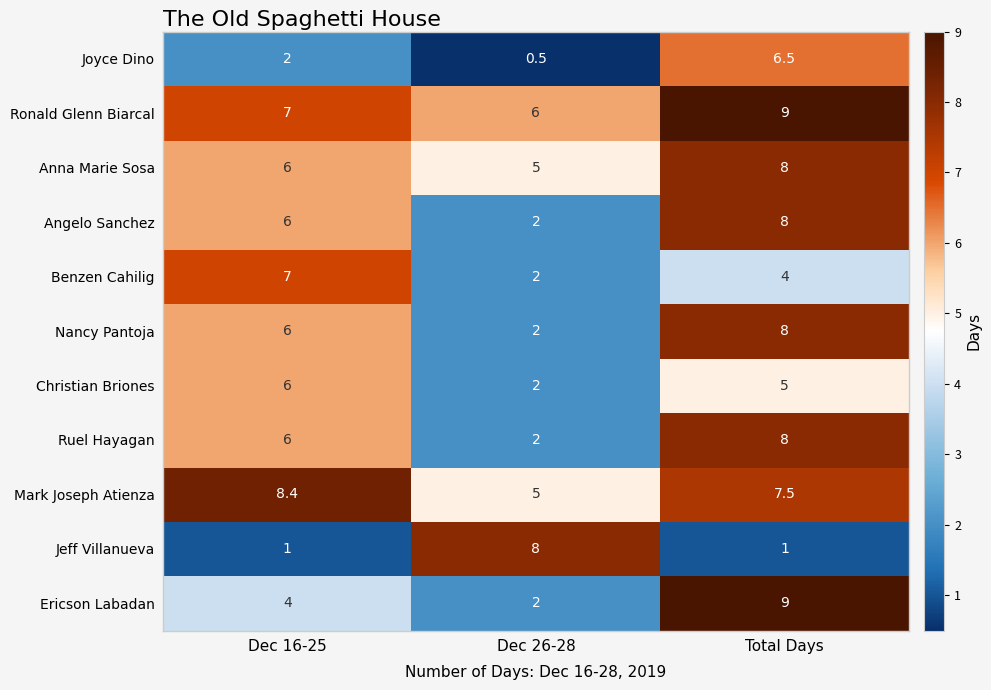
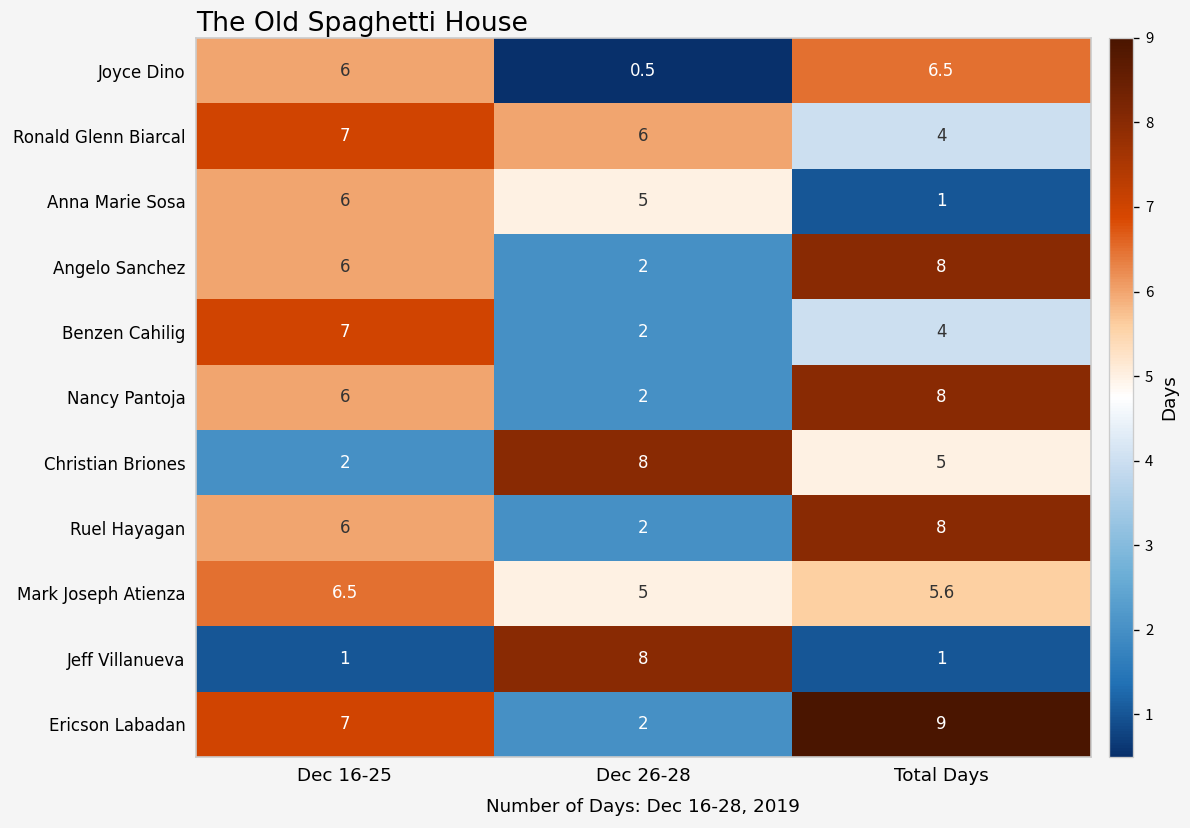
  {
    "Joyce Dino": {
-     "Dec 16-25": 2,
+     "Dec 16-25": 6,
      "Dec 26-28": 0.5,
      "Total Days": 6.5
    },
    "Ronald Glenn Biarcal": {
      "Dec 16-25": 7,
      "Dec 26-28": 6,
-     "Total Days": 9
+     "Total Days": 4
    },
    "Anna Marie Sosa": {
      "Dec 16-25": 6,
      "Dec 26-28": 5,
-     "Total Days": 8
+     "Total Days": 1
    },
    "Angelo Sanchez": {
      "Dec 16-25": 6,
      "Dec 26-28": 2,
      "Total Days": 8
    },
    "Benzen Cahilig": {
      "Dec 16-25": 7,
      "Dec 26-28": 2,
      "Total Days": 4
    },
    "Nancy Pantoja": {
      "Dec 16-25": 6,
      "Dec 26-28": 2,
      "Total Days": 8
    },
    "Christian Briones": {
-     "Dec 16-25": 6,
-     "Dec 26-28": 2,
+     "Dec 16-25": 2,
+     "Dec 26-28": 8,
      "Total Days": 5
    },
    "Ruel Hayagan": {
      "Dec 16-25": 6,
      "Dec 26-28": 2,
      "Total Days": 8
    },
    "Mark Joseph Atienza": {
-     "Dec 16-25": 8.4,
+     "Dec 16-25": 6.5,
      "Dec 26-28": 5,
-     "Total Days": 7.5
+     "Total Days": 5.6
    },
    "Jeff Villanueva": {
      "Dec 16-25": 1,
      "Dec 26-28": 8,
      "Total Days": 1
    },
    "Ericson Labadan": {
-     "Dec 16-25": 4,
+     "Dec 16-25": 7,
      "Dec 26-28": 2,
      "Total Days": 9
    }
  }
